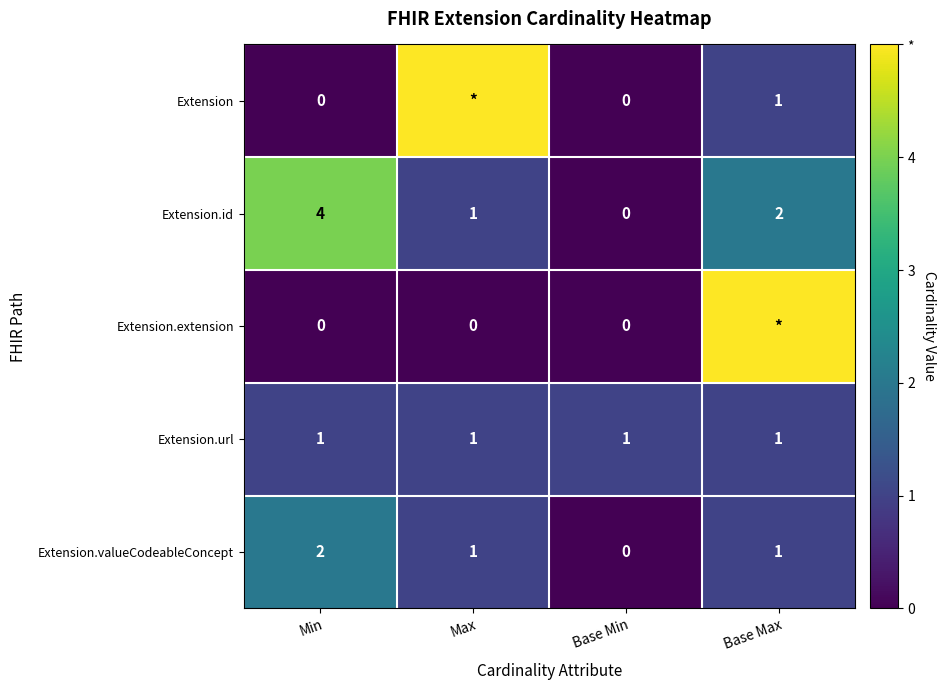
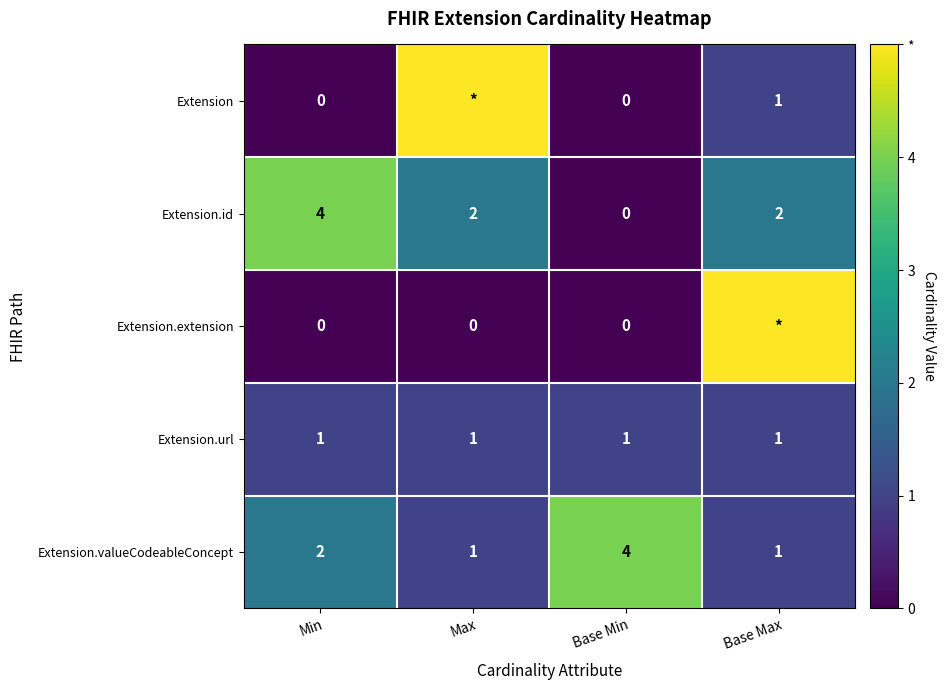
  {
    "Extension": {
      "Min": 0,
      "Base Min": 0,
      "Base Max": 1
    },
    "Extension.id": {
      "Min": 4,
-     "Max": 1,
+     "Max": 2,
      "Base Min": 0,
      "Base Max": 2
    },
    "Extension.extension": {
      "Min": 0,
      "Max": 0,
      "Base Min": 0
    },
    "Extension.url": {
      "Min": 1,
      "Max": 1,
      "Base Min": 1,
      "Base Max": 1
    },
    "Extension.valueCodeableConcept": {
      "Min": 2,
      "Max": 1,
-     "Base Min": 0,
+     "Base Min": 4,
      "Base Max": 1
    }
  }
